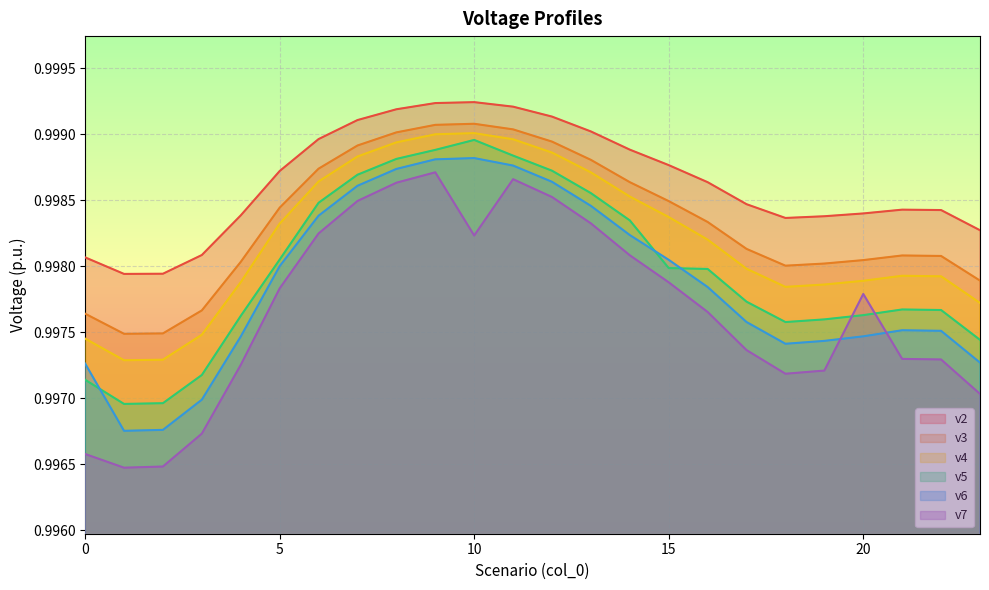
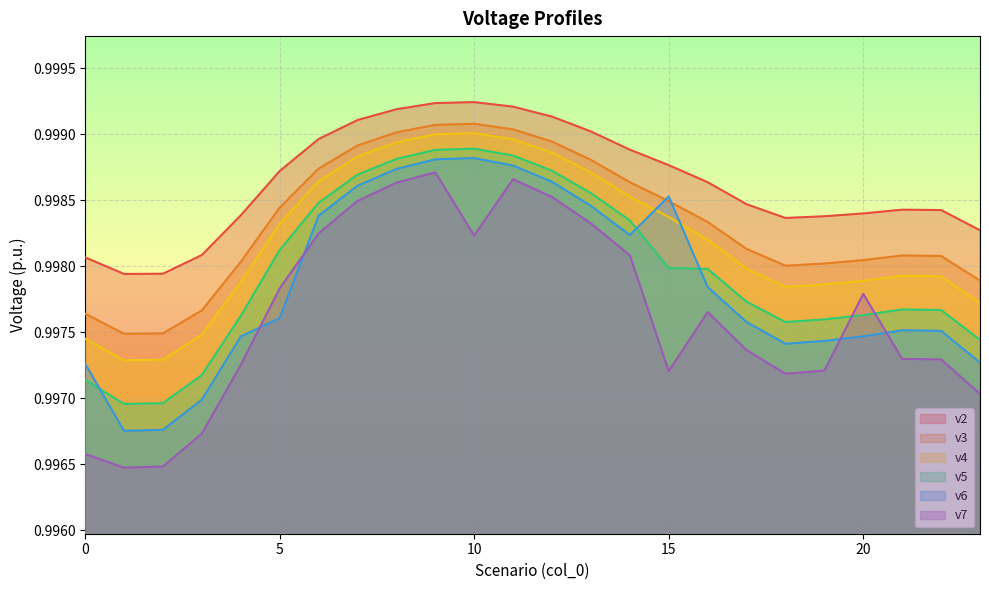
  {
    "v5": {
      "0": 0.99714,
-     "5": 0.99805,
-     "10": 0.99896,
+     "5": 0.99812,
+     "10": 0.99889,
      "15": 0.99799,
      "20": 0.99763
    },
    "v6": {
      "0": 0.99726,
-     "5": 0.99800,
+     "5": 0.99761,
      "10": 0.99882,
-     "15": 0.99805,
+     "15": 0.99853,
      "20": 0.99747
    },
    "v7": {
      "0": 0.99658,
      "5": 0.99783,
      "10": 0.99823,
-     "15": 0.99788,
+     "15": 0.99721,
      "20": 0.99779
    }
  }
